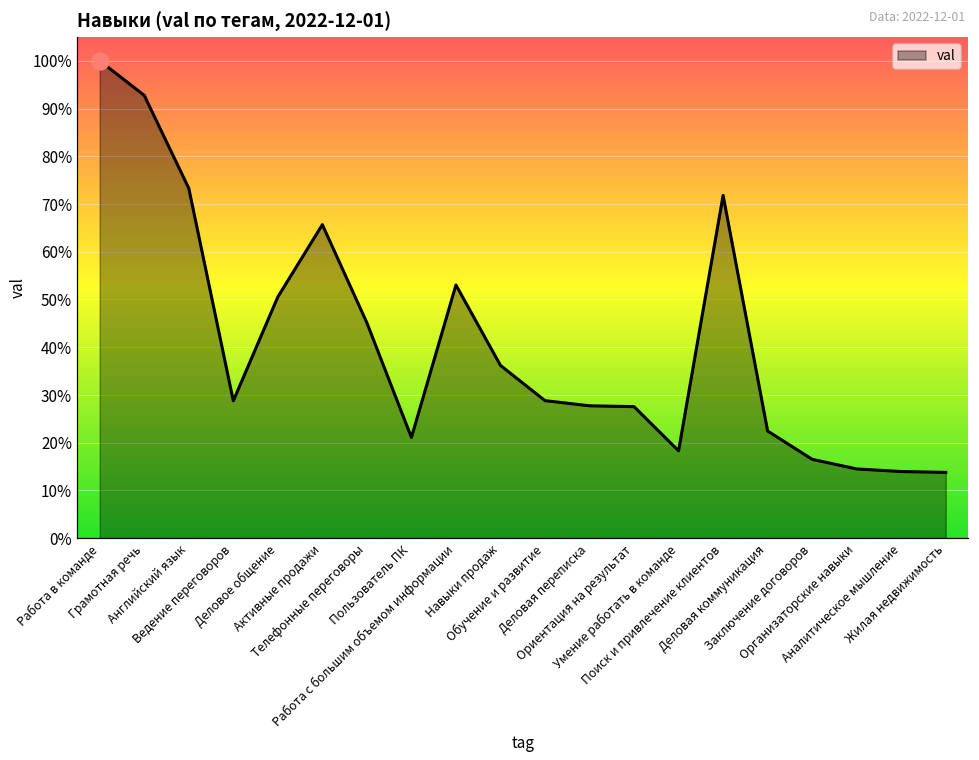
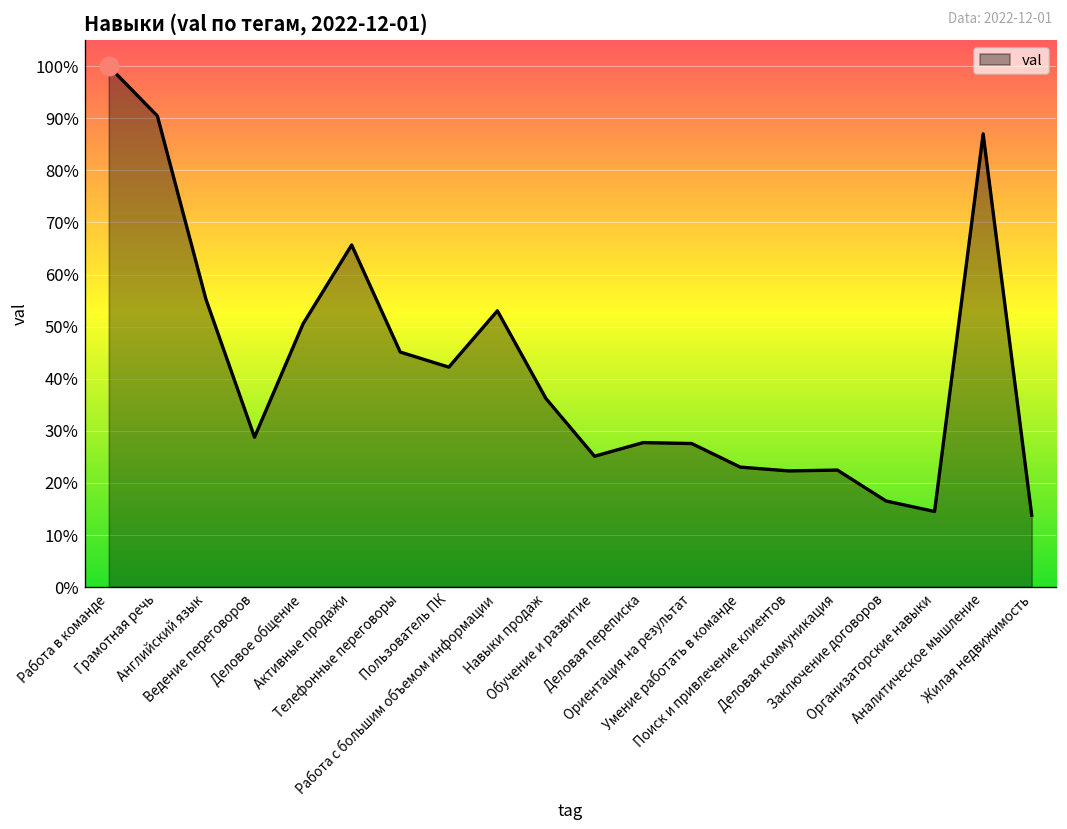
  {
    "val": {
-     "Грамотная речь": "93%",
-     "Английский язык": "73%",
+     "Грамотная речь": "90%",
+     "Английский язык": "55%",
      "Ведение переговоров": "29%",
      "Деловое общение": "51%",
      "Активные продажи": "66%",
      "Телефонные переговоры": "45%",
-     "Пользователь ПК": "21%",
+     "Пользователь ПК": "42%",
      "Работа с большим объемом информации": "53%",
      "Навыки продаж": "36%",
-     "Обучение и развитие": "29%",
+     "Обучение и развитие": "25%",
      "Деловая переписка": "28%",
      "Ориентация на результат": "28%",
-     "Умение работать в команде": "18%",
-     "Поиск и привлечение клиентов": "72%",
+     "Умение работать в команде": "23%",
+     "Поиск и привлечение клиентов": "22%",
      "Деловая коммуникация": "22%",
      "Заключение договоров": "17%",
      "Организаторские навыки": "14%",
-     "Аналитическое мышление": "14%",
+     "Аналитическое мышление": "87%",
      "Жилая недвижимость": "14%"
    }
  }
